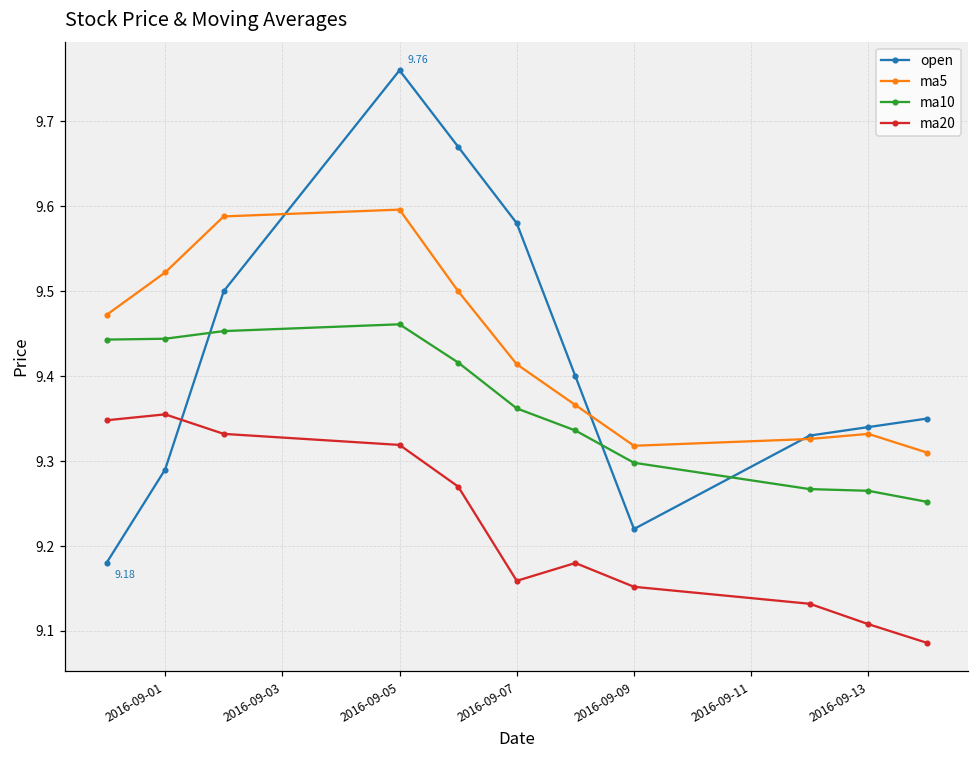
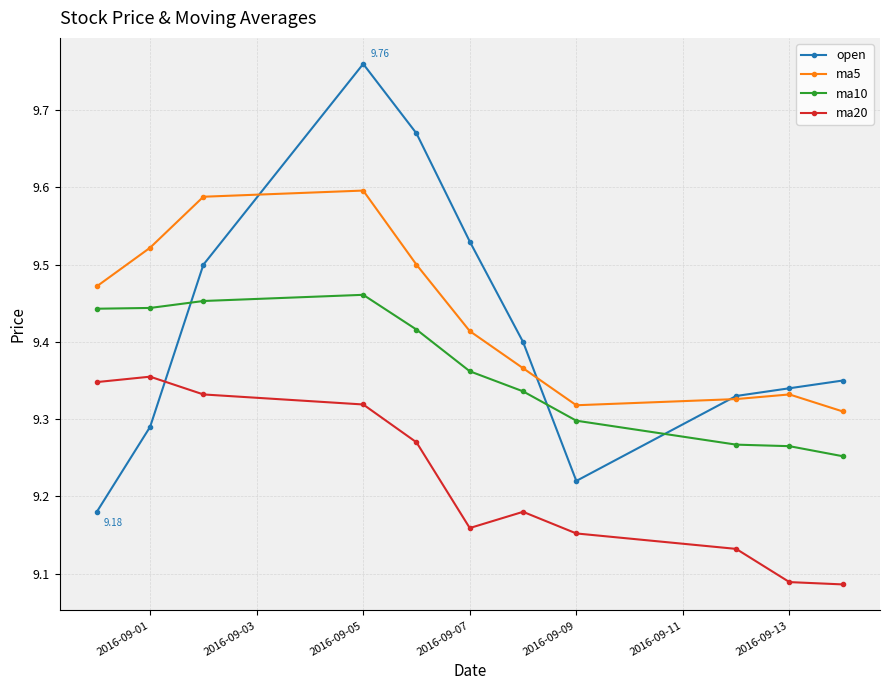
  {
    "open": {
      "2016-09-01": 9.29,
-     "2016-09-07": 9.58,
+     "2016-09-07": 9.53,
      "2016-09-09": 9.22,
      "2016-09-13": 9.34
    },
    "ma5": {
      "2016-09-01": 9.52,
      "2016-09-05": 9.60,
      "2016-09-07": 9.41,
      "2016-09-09": 9.32,
      "2016-09-13": 9.33
    },
    "ma10": {
      "2016-09-01": 9.44,
      "2016-09-05": 9.46,
      "2016-09-07": 9.36,
      "2016-09-09": 9.30,
      "2016-09-13": 9.27
    },
    "ma20": {
      "2016-09-01": 9.36,
      "2016-09-05": 9.32,
      "2016-09-07": 9.16,
      "2016-09-09": 9.15,
-     "2016-09-13": 9.11
+     "2016-09-13": 9.09
    }
  }
